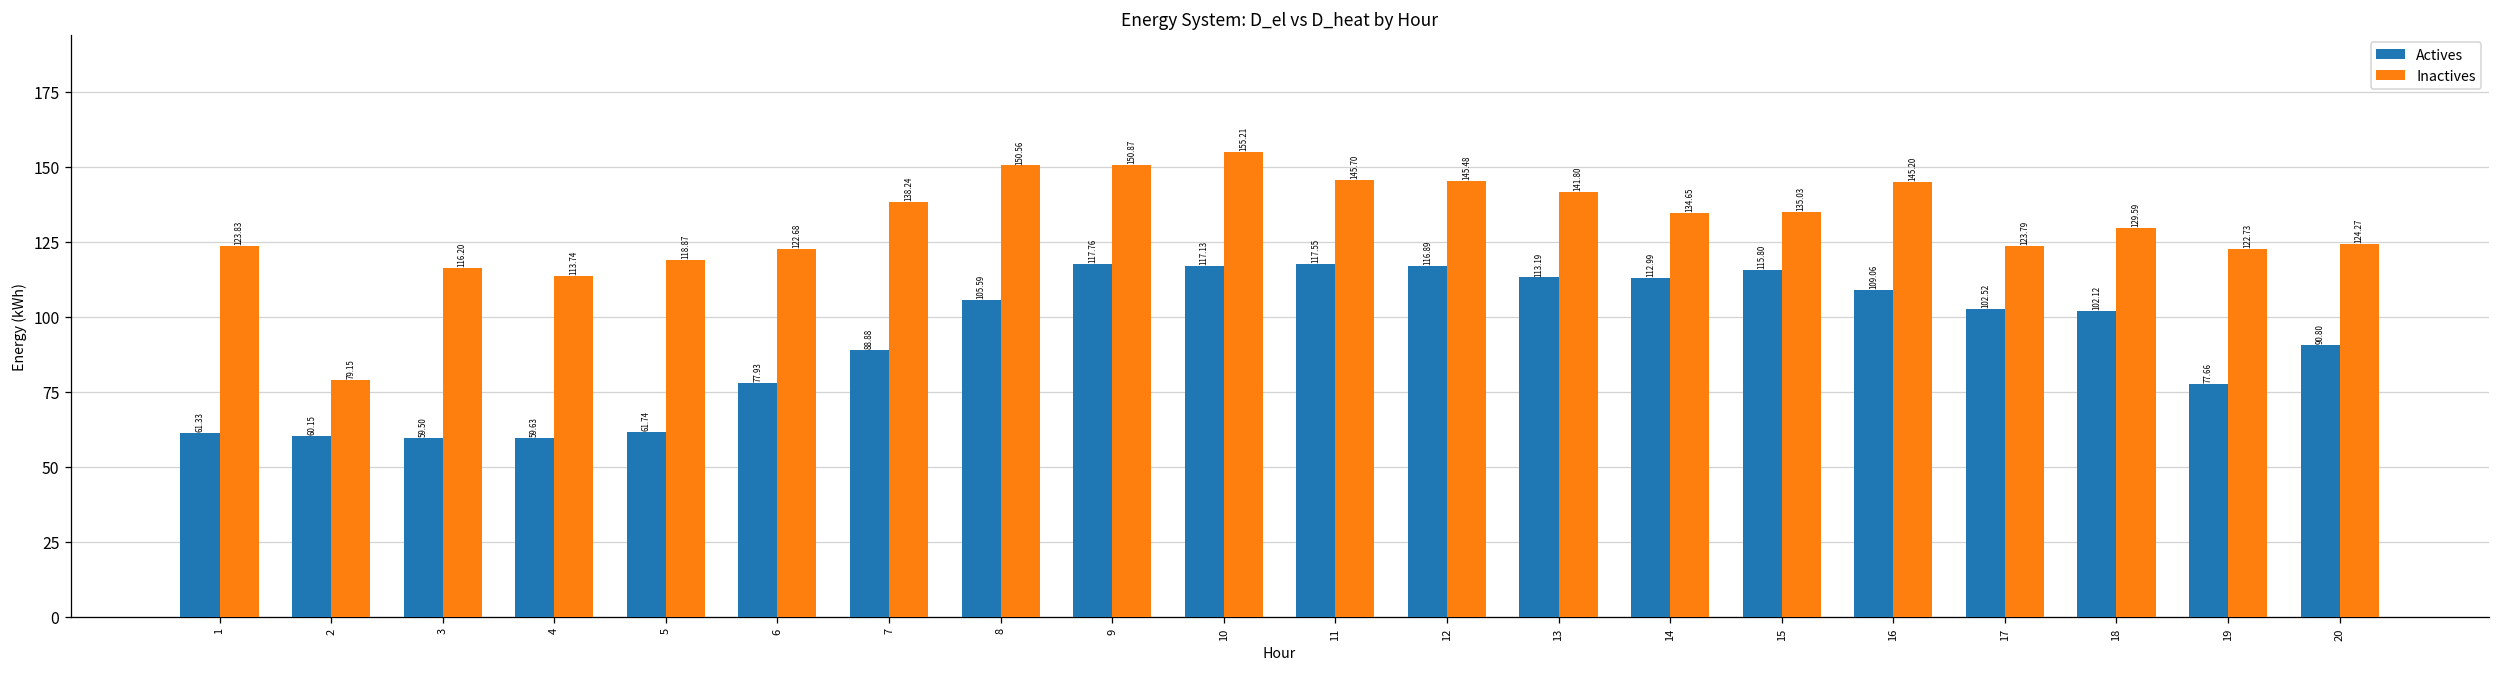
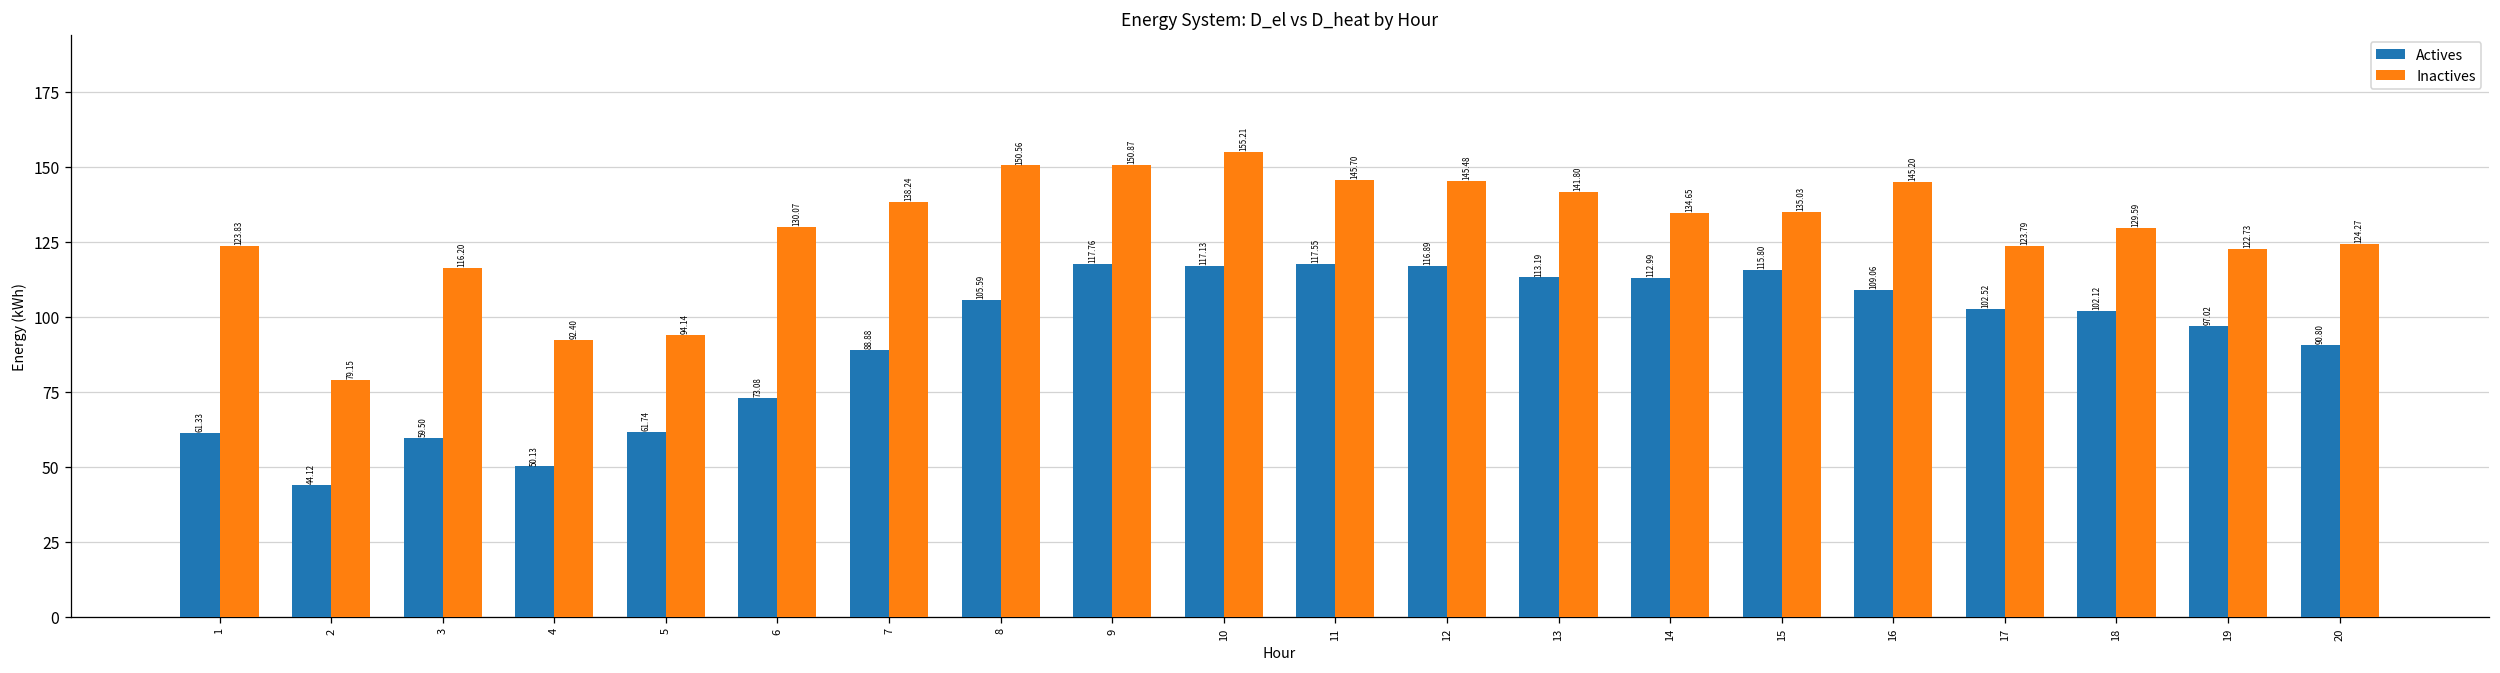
  {
    "Actives": {
      "1": 61.33,
-     "2": 60.15,
+     "2": 44.12,
      "3": 59.50,
-     "4": 59.63,
+     "4": 50.13,
      "5": 61.74,
-     "6": 77.93,
+     "6": 73.08,
      "7": 88.88,
      "8": 105.59,
      "9": 117.76,
      "10": 117.13,
      "11": 117.55,
      "12": 116.89,
      "13": 113.19,
      "14": 112.99,
      "15": 115.80,
      "16": 109.06,
      "17": 102.52,
      "18": 102.12,
-     "19": 77.66,
+     "19": 97.02,
      "20": 90.80
    },
    "Inactives": {
      "1": 123.83,
      "2": 79.15,
      "3": 116.20,
-     "4": 113.74,
-     "5": 118.87,
-     "6": 122.68,
+     "4": 92.40,
+     "5": 94.14,
+     "6": 130.07,
      "7": 138.24,
      "8": 150.56,
      "9": 150.87,
      "10": 155.21,
      "11": 145.70,
      "12": 145.48,
      "13": 141.80,
      "14": 134.65,
      "15": 135.03,
      "16": 145.20,
      "17": 123.79,
      "18": 129.59,
      "19": 122.73,
      "20": 124.27
    }
  }
